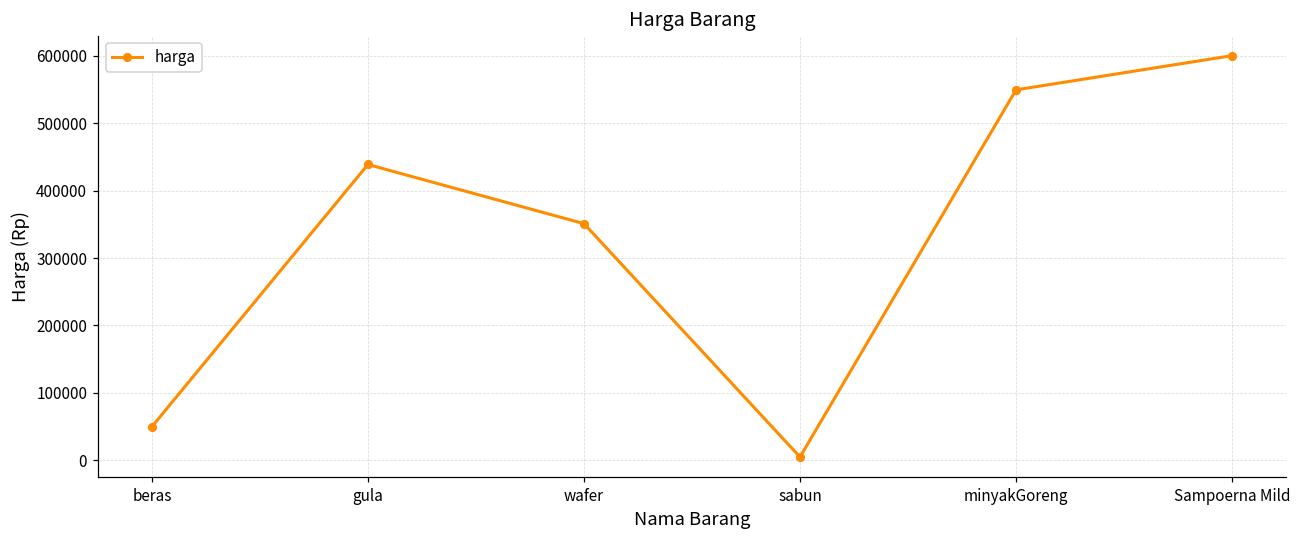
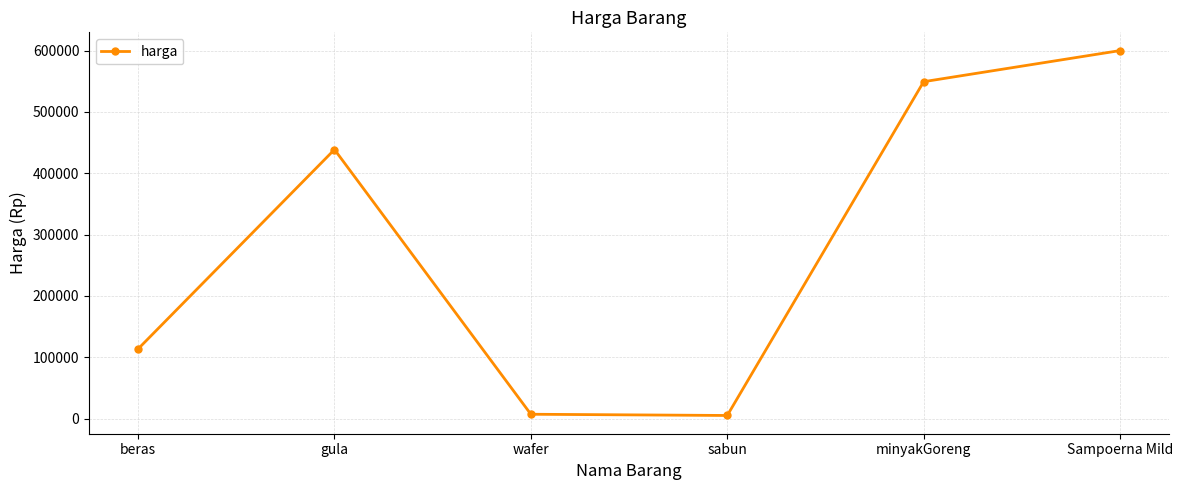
  {
-   "beras": 50000,
+   "beras": 110000,
    "gula": 440000,
-   "wafer": 350000,
+   "wafer": 10000,
    "sabun": 10000,
    "minyakGoreng": 550000,
    "Sampoerna Mild": 600000
  }
